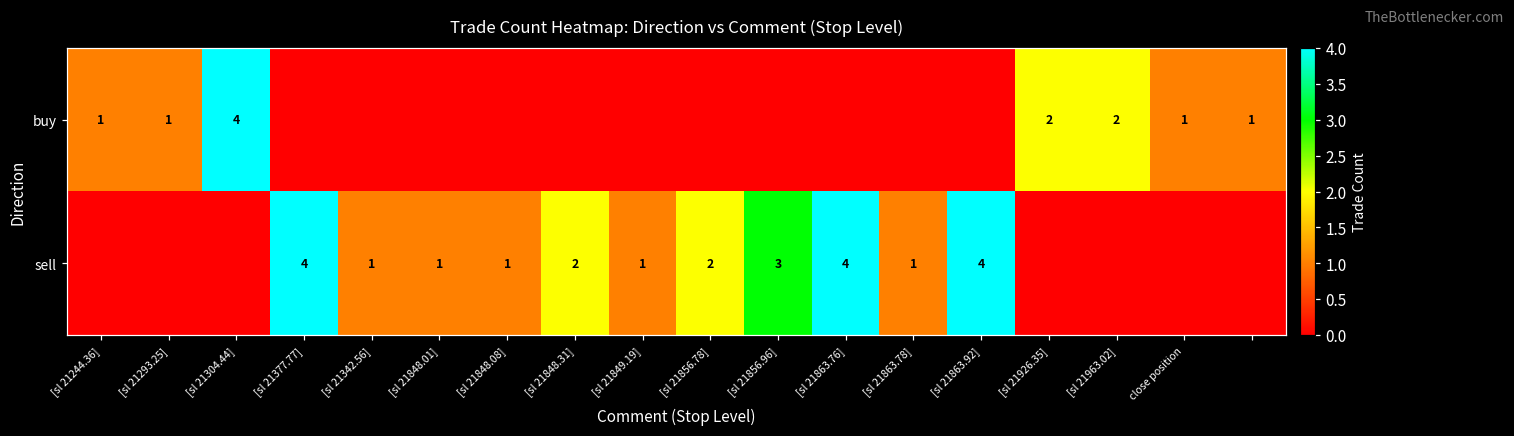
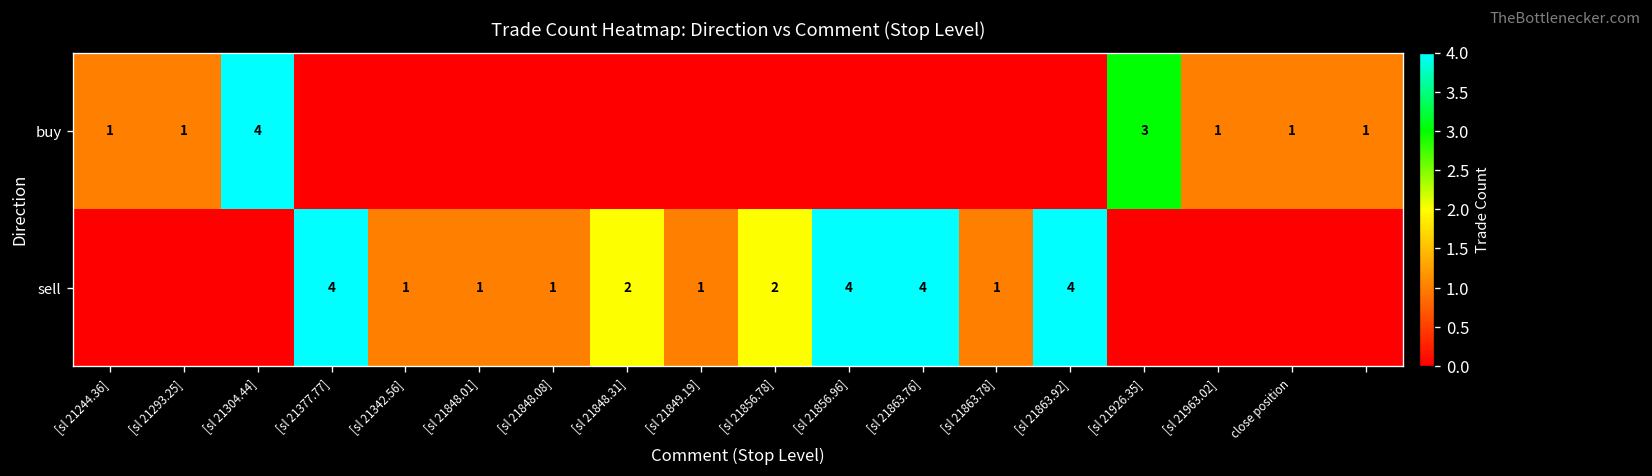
  {
    "buy": {
      "[sl 21244.36]": 1,
      "[sl 21293.25]": 1,
      "[sl 21304.44]": 4,
-     "[sl 21926.35]": 2,
-     "[sl 21963.02]": 2,
+     "[sl 21926.35]": 3,
+     "[sl 21963.02]": 1,
      "close position": 1
    },
    "sell": {
      "[sl 21377.77]": 4,
      "[sl 21342.56]": 1,
      "[sl 21848.01]": 1,
      "[sl 21848.08]": 1,
      "[sl 21848.31]": 2,
      "[sl 21849.19]": 1,
      "[sl 21856.78]": 2,
-     "[sl 21856.96]": 3,
+     "[sl 21856.96]": 4,
      "[sl 21863.76]": 4,
      "[sl 21863.78]": 1,
      "[sl 21863.92]": 4
    }
  }
